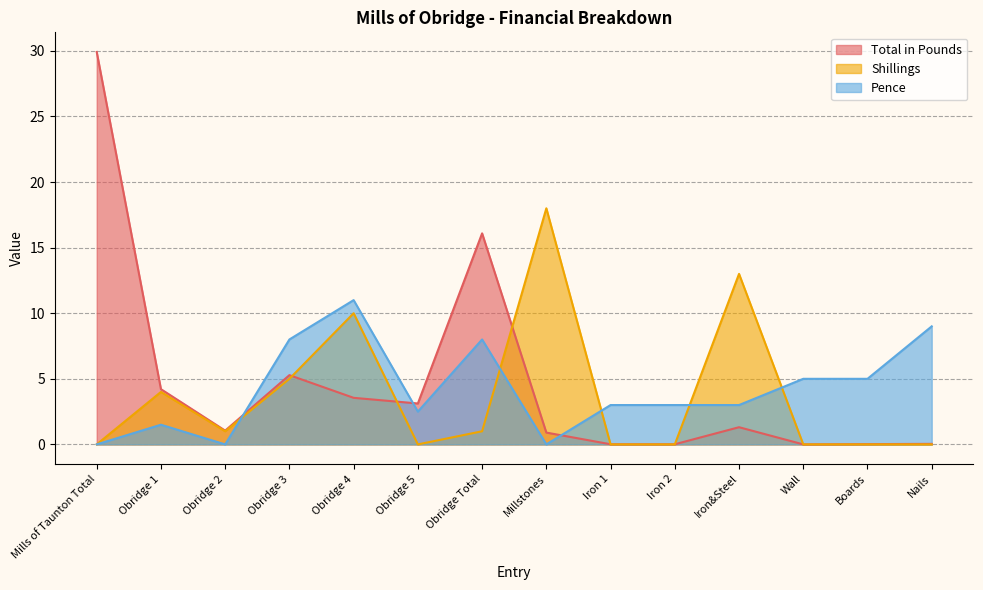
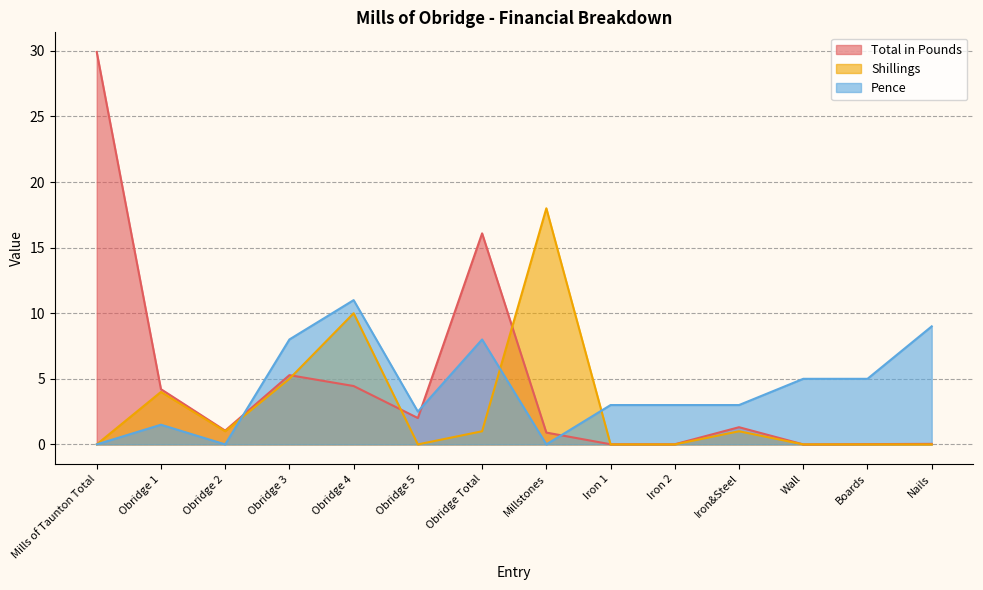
  {
    "Total in Pounds": {
      "Mills of Taunton Total": 29.9,
      "Obridge 1": 4.2,
      "Obridge 3": 5.3,
-     "Obridge 4": 3.6,
-     "Obridge 5": 3.1,
+     "Obridge 4": 4.5,
+     "Obridge 5": 2.0,
      "Obridge Total": 16.1,
      "Millstones": 0.9,
      "Iron&Steel": 1.3
    },
    "Shillings": {
      "Obridge 1": 4,
      "Obridge 3": 5,
      "Obridge 4": 10,
      "Obridge 5": 0,
      "Obridge Total": 1,
      "Millstones": 18,
-     "Iron&Steel": 13
+     "Iron&Steel": 1
    },
    "Pence": {
      "Obridge 1": 1.5,
      "Obridge 2": 0.0,
      "Obridge 3": 8.0,
      "Obridge 4": 11.0,
      "Obridge 5": 2.5,
      "Obridge Total": 8.0,
      "Millstones": 0.0,
      "Iron 1": 3.0,
      "Iron 2": 3.0,
      "Iron&Steel": 3.0,
      "Wall": 5.0,
      "Boards": 5.0,
      "Nails": 9.0
    }
  }
